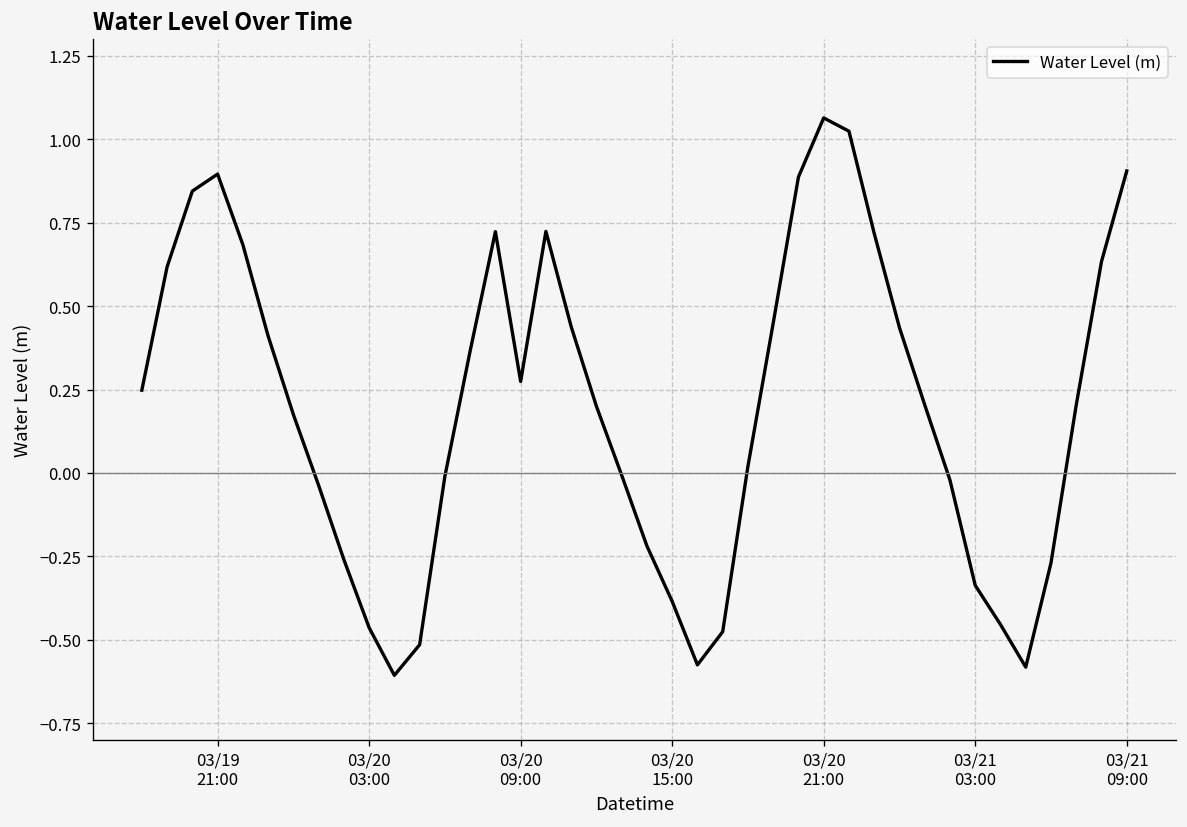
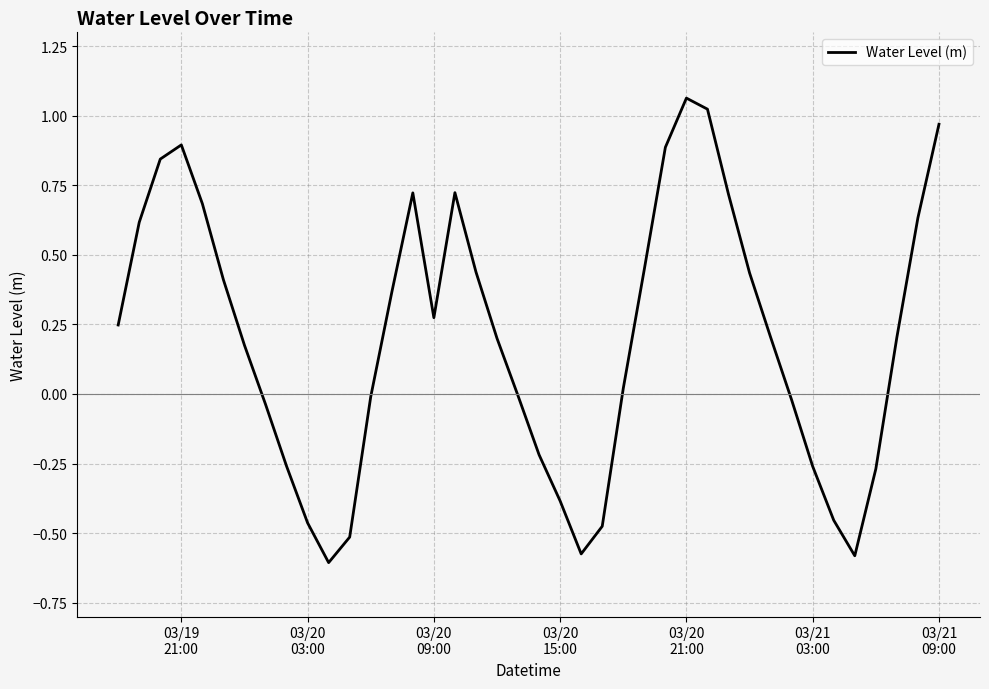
  {
    "03/19 21:00": 0.90,
    "03/20 03:00": -0.46,
    "03/20 09:00": 0.27,
    "03/20 15:00": -0.38,
    "03/20 21:00": 1.06,
-   "03/21 03:00": -0.34,
-   "03/21 09:00": 0.90
+   "03/21 03:00": -0.26,
+   "03/21 09:00": 0.97
  }
